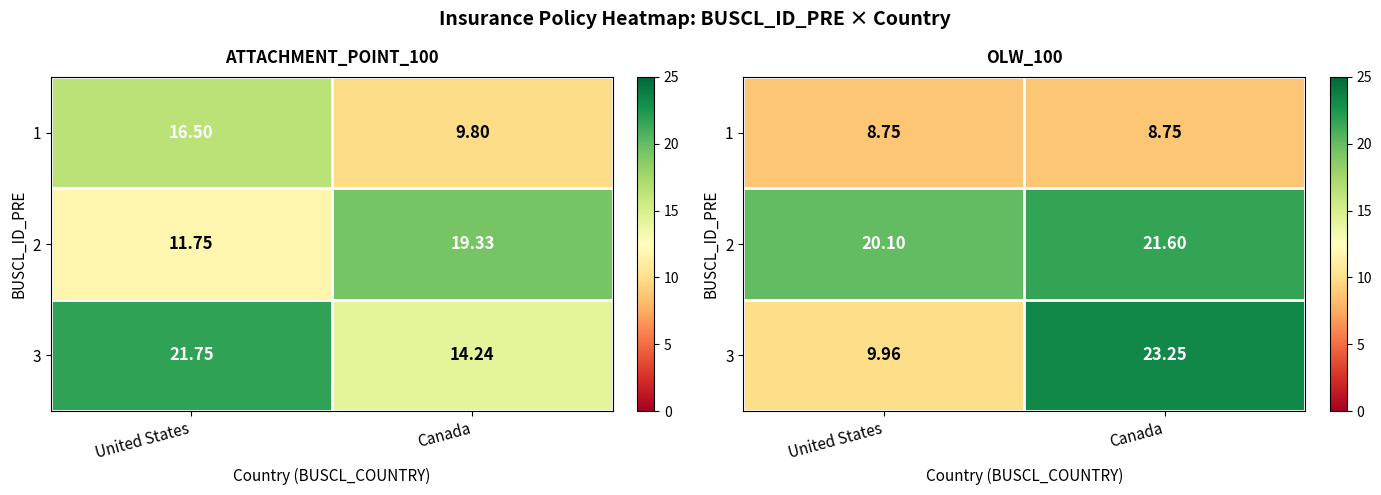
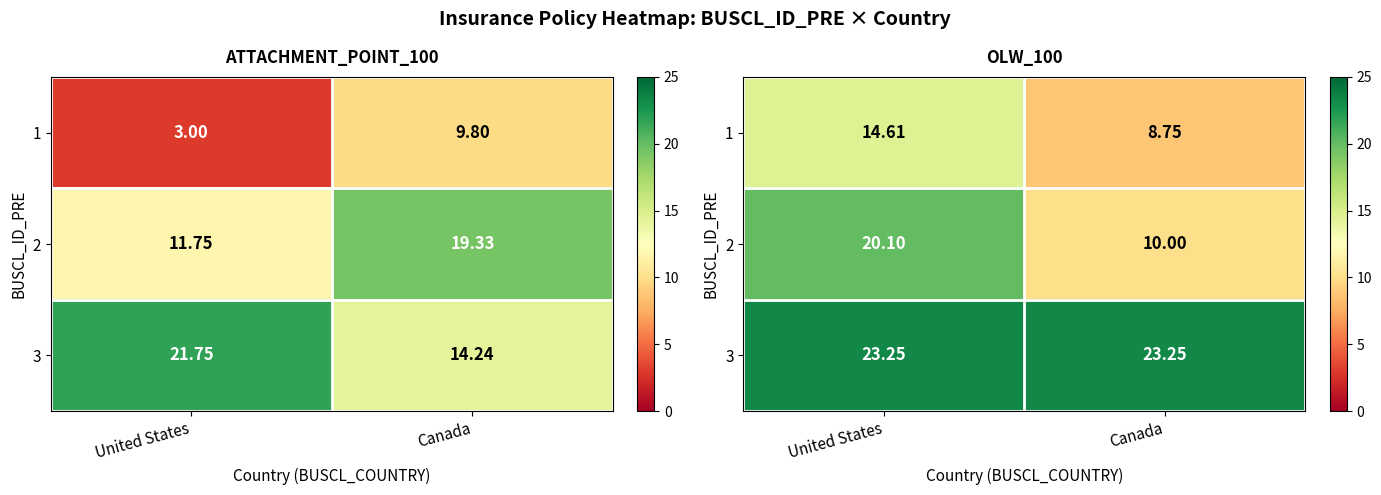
  {
    "ATTACHMENT_POINT_100": {
      "1": {
-       "United States": 16.50,
+       "United States": 3.00,
        "Canada": 9.80
      },
      "2": {
        "United States": 11.75,
        "Canada": 19.33
      },
      "3": {
        "United States": 21.75,
        "Canada": 14.24
      }
    },
    "OLW_100": {
      "1": {
-       "United States": 8.75,
+       "United States": 14.61,
        "Canada": 8.75
      },
      "2": {
        "United States": 20.10,
-       "Canada": 21.60
+       "Canada": 10.00
      },
      "3": {
-       "United States": 9.96,
+       "United States": 23.25,
        "Canada": 23.25
      }
    }
  }
